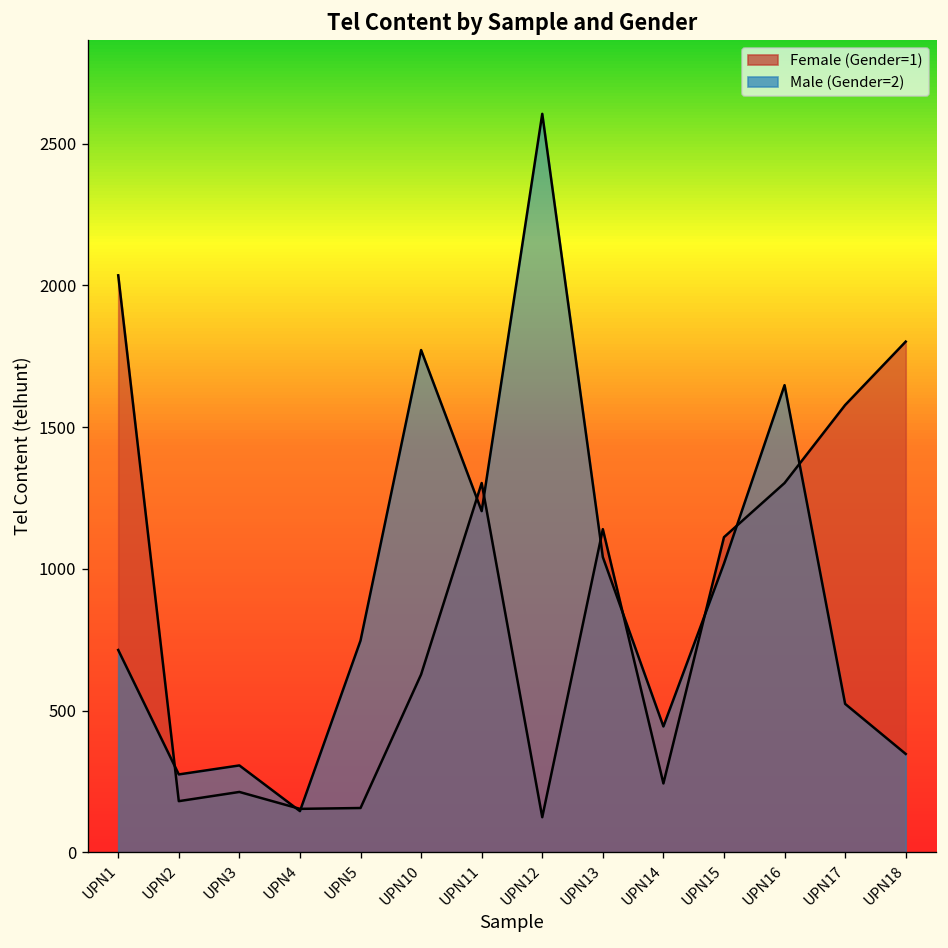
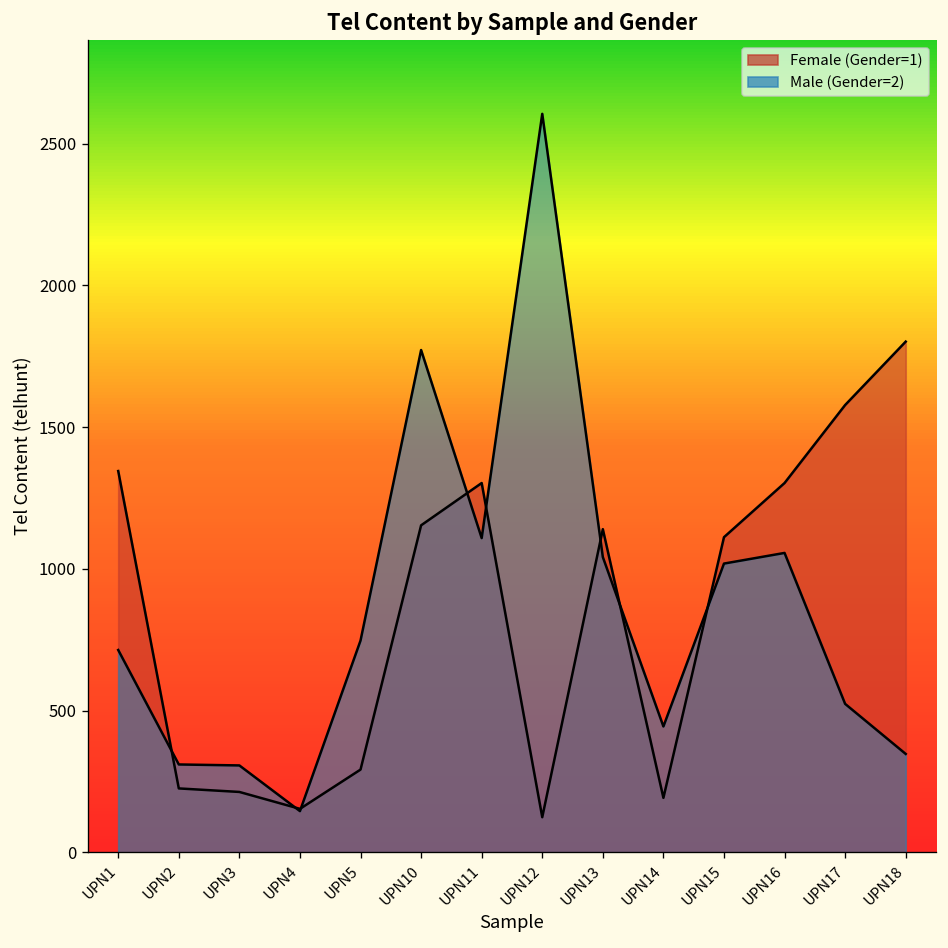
  {
    "Female (Gender=1)": {
-     "UPN1": 2040,
-     "UPN2": 180,
+     "UPN1": 1350,
+     "UPN2": 230,
      "UPN3": 210,
-     "UPN5": 160,
-     "UPN10": 630,
+     "UPN5": 290,
+     "UPN10": 1150,
      "UPN11": 1300,
      "UPN12": 120,
      "UPN13": 1140,
-     "UPN14": 240,
+     "UPN14": 190,
      "UPN15": 1110,
      "UPN16": 1300,
      "UPN17": 1580,
      "UPN18": 1800
    },
    "Male (Gender=2)": {
      "UPN1": 710,
-     "UPN2": 270,
+     "UPN2": 310,
      "UPN3": 310,
      "UPN5": 750,
      "UPN10": 1770,
-     "UPN11": 1200,
+     "UPN11": 1110,
      "UPN12": 2610,
      "UPN13": 1040,
      "UPN14": 440,
      "UPN15": 1020,
-     "UPN16": 1650,
+     "UPN16": 1060,
      "UPN17": 520,
      "UPN18": 350
    }
  }
